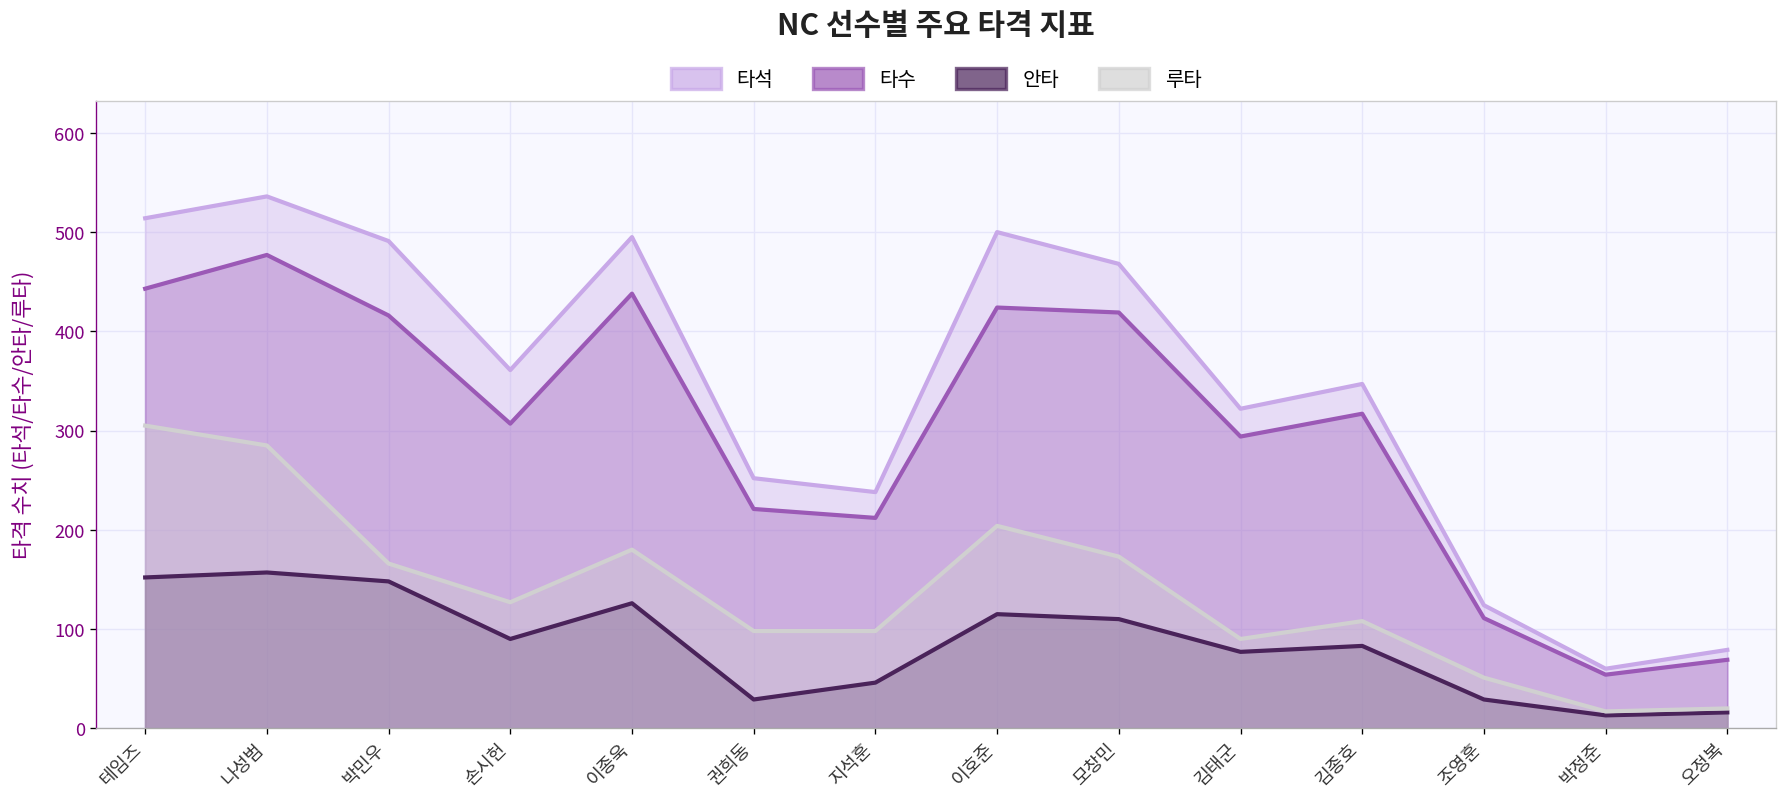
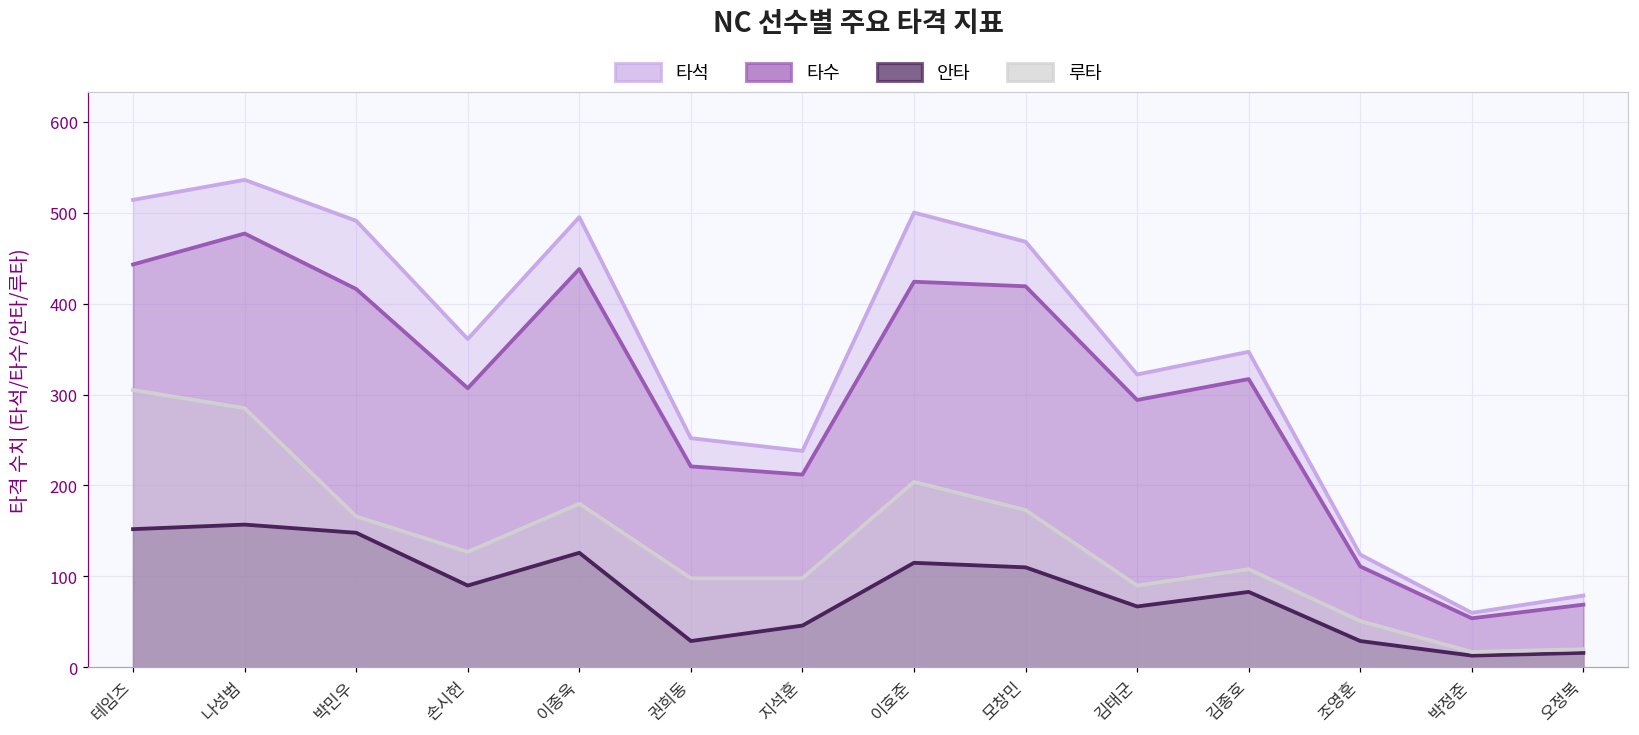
  {
    "안타": {
      "테임즈": 150,
      "나성범": 160,
      "박민우": 150,
      "손시헌": 90,
      "이종욱": 130,
      "권희동": 30,
      "지석훈": 50,
      "이호준": 120,
      "모창민": 110,
-     "김태군": 80,
+     "김태군": 70,
      "김종호": 80,
      "조영훈": 30,
      "박정준": 10,
      "오정복": 20
    }
  }
